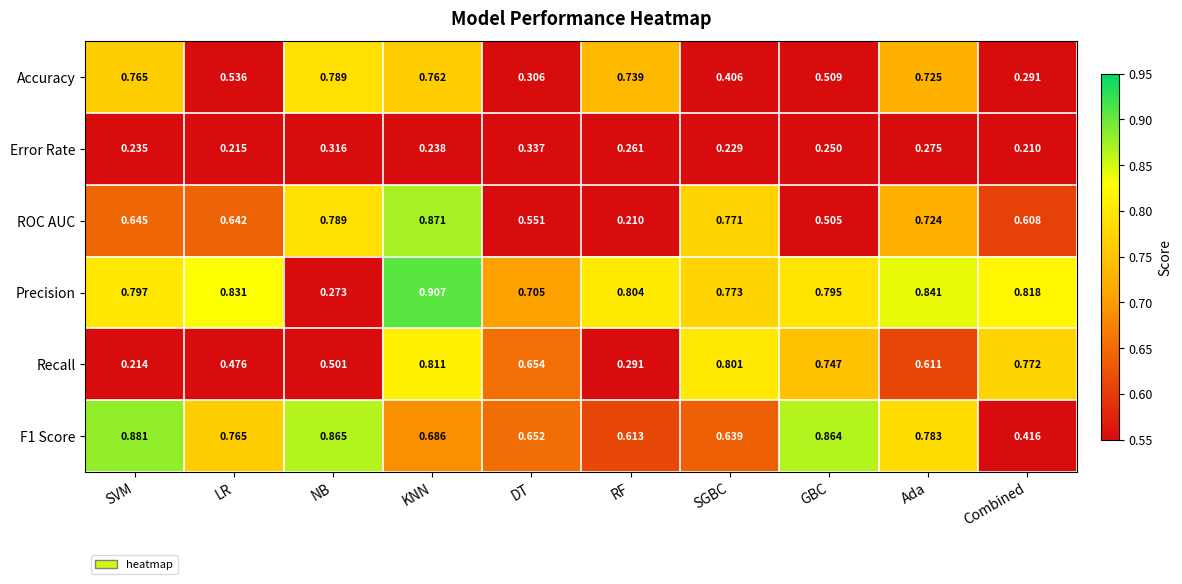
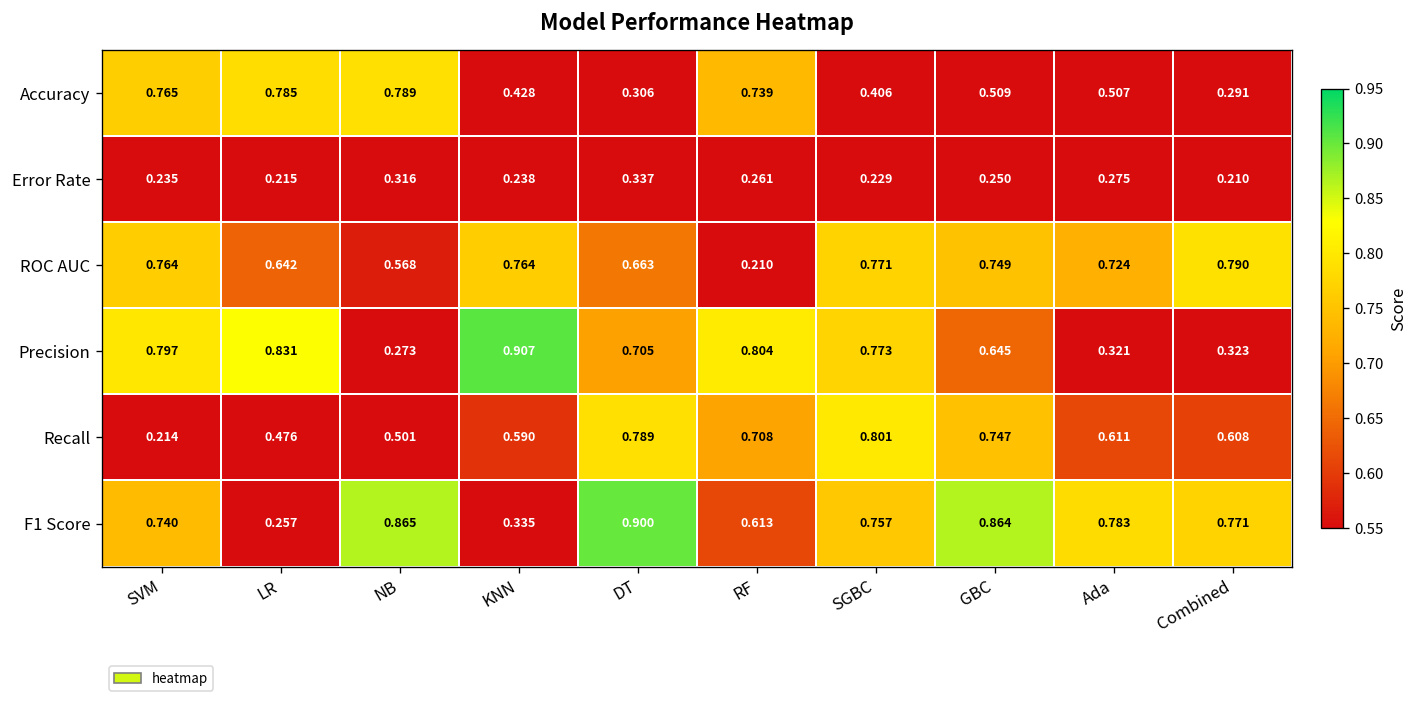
  {
    "Accuracy": {
      "SVM": 0.765,
-     "LR": 0.536,
+     "LR": 0.785,
      "NB": 0.789,
-     "KNN": 0.762,
+     "KNN": 0.428,
      "DT": 0.306,
      "RF": 0.739,
      "SGBC": 0.406,
      "GBC": 0.509,
-     "Ada": 0.725,
+     "Ada": 0.507,
      "Combined": 0.291
    },
    "Error Rate": {
      "SVM": 0.235,
      "LR": 0.215,
      "NB": 0.316,
      "KNN": 0.238,
      "DT": 0.337,
      "RF": 0.261,
      "SGBC": 0.229,
      "GBC": 0.250,
      "Ada": 0.275,
      "Combined": 0.210
    },
    "ROC AUC": {
-     "SVM": 0.645,
+     "SVM": 0.764,
      "LR": 0.642,
-     "NB": 0.789,
-     "KNN": 0.871,
-     "DT": 0.551,
+     "NB": 0.568,
+     "KNN": 0.764,
+     "DT": 0.663,
      "RF": 0.210,
      "SGBC": 0.771,
-     "GBC": 0.505,
+     "GBC": 0.749,
      "Ada": 0.724,
-     "Combined": 0.608
+     "Combined": 0.790
    },
    "Precision": {
      "SVM": 0.797,
      "LR": 0.831,
      "NB": 0.273,
      "KNN": 0.907,
      "DT": 0.705,
      "RF": 0.804,
      "SGBC": 0.773,
-     "GBC": 0.795,
-     "Ada": 0.841,
-     "Combined": 0.818
+     "GBC": 0.645,
+     "Ada": 0.321,
+     "Combined": 0.323
    },
    "Recall": {
      "SVM": 0.214,
      "LR": 0.476,
      "NB": 0.501,
-     "KNN": 0.811,
-     "DT": 0.654,
-     "RF": 0.291,
+     "KNN": 0.590,
+     "DT": 0.789,
+     "RF": 0.708,
      "SGBC": 0.801,
      "GBC": 0.747,
      "Ada": 0.611,
-     "Combined": 0.772
+     "Combined": 0.608
    },
    "F1 Score": {
-     "SVM": 0.881,
-     "LR": 0.765,
+     "SVM": 0.740,
+     "LR": 0.257,
      "NB": 0.865,
-     "KNN": 0.686,
-     "DT": 0.652,
+     "KNN": 0.335,
+     "DT": 0.900,
      "RF": 0.613,
-     "SGBC": 0.639,
+     "SGBC": 0.757,
      "GBC": 0.864,
      "Ada": 0.783,
-     "Combined": 0.416
+     "Combined": 0.771
    }
  }
